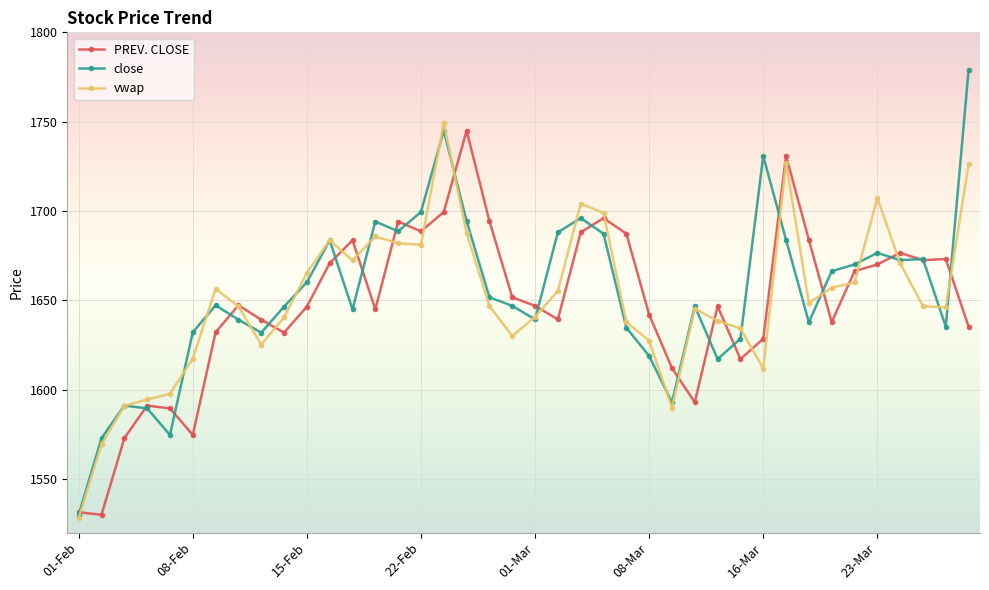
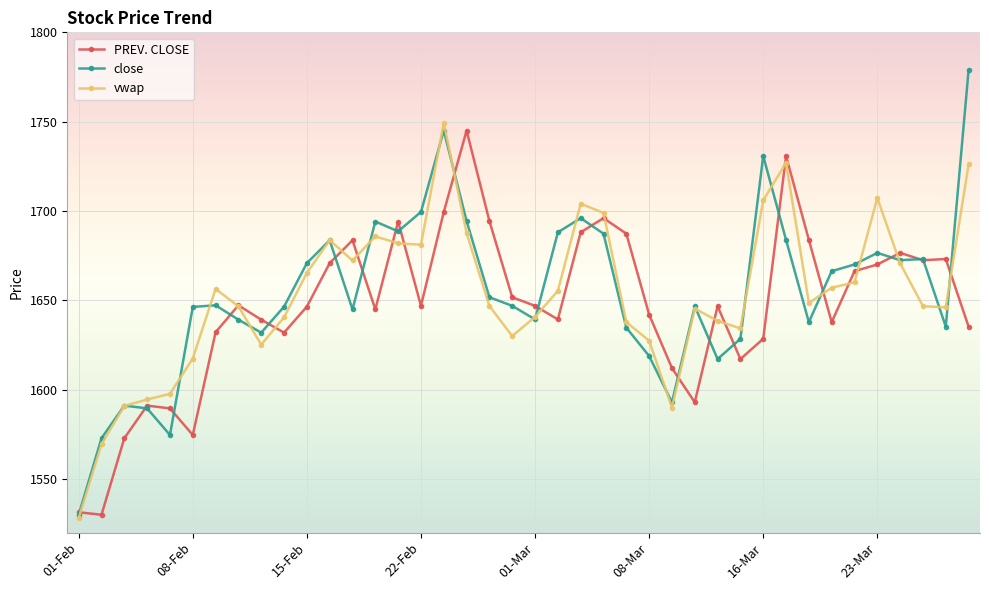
  {
    "PREV. CLOSE": {
      "08-Feb": 1575,
      "15-Feb": 1646,
-     "22-Feb": 1689,
+     "22-Feb": 1647,
      "01-Mar": 1647,
      "08-Mar": 1642,
      "16-Mar": 1628,
      "23-Mar": 1670
    },
    "close": {
-     "08-Feb": 1632,
-     "15-Feb": 1660,
+     "08-Feb": 1646,
+     "15-Feb": 1671,
      "22-Feb": 1699,
      "08-Mar": 1619,
      "16-Mar": 1731,
      "23-Mar": 1677
    },
    "vwap": {
      "01-Feb": 1528,
      "08-Feb": 1617,
      "15-Feb": 1665,
      "22-Feb": 1681,
      "08-Mar": 1627,
-     "16-Mar": 1612,
+     "16-Mar": 1706,
      "23-Mar": 1707
    }
  }
